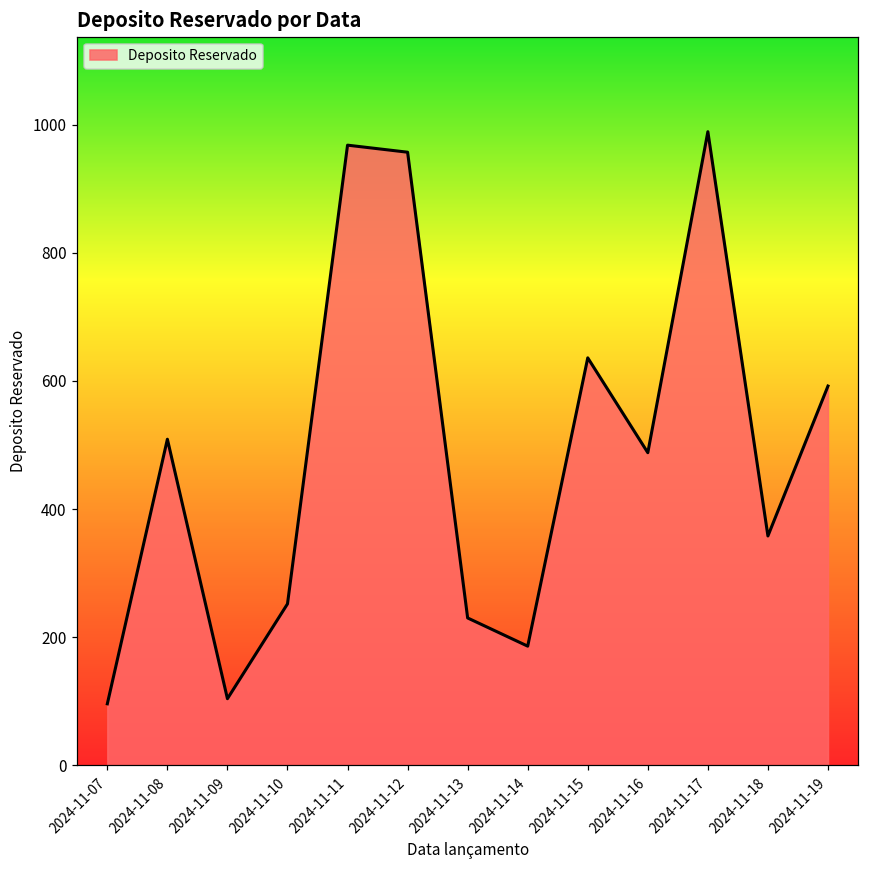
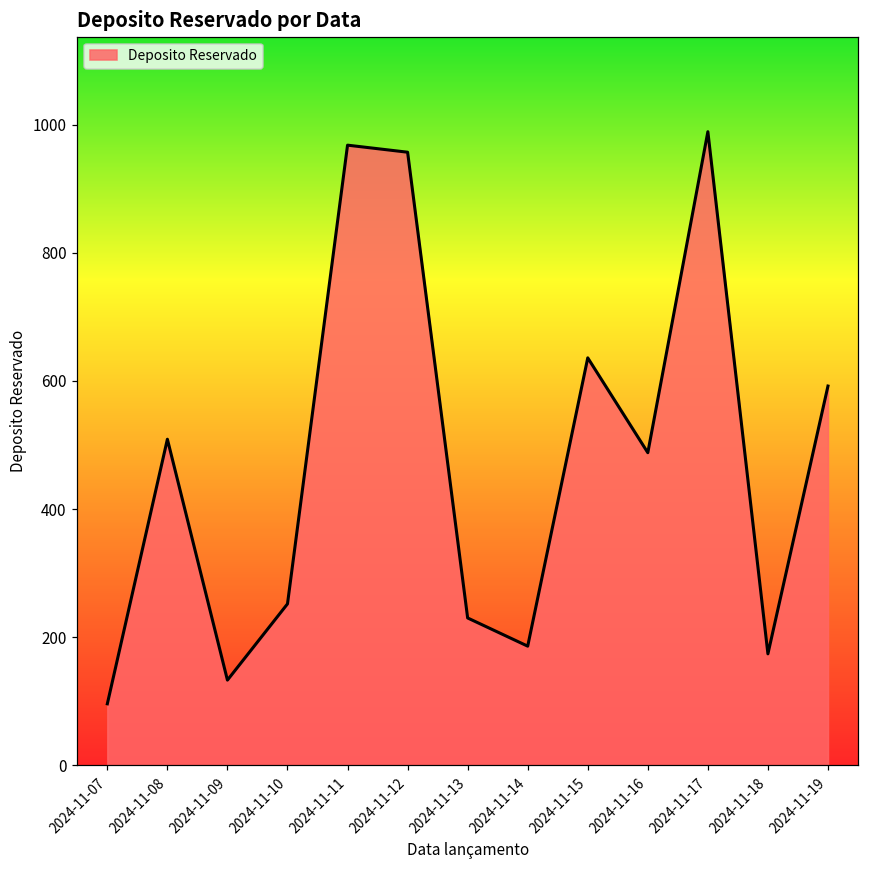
  {
    "2024-11-07": 100,
    "2024-11-08": 510,
-   "2024-11-09": 100,
+   "2024-11-09": 130,
    "2024-11-10": 250,
    "2024-11-11": 970,
    "2024-11-12": 960,
    "2024-11-13": 230,
    "2024-11-14": 190,
    "2024-11-15": 640,
    "2024-11-16": 490,
    "2024-11-17": 990,
-   "2024-11-18": 360,
+   "2024-11-18": 170,
    "2024-11-19": 590
  }
